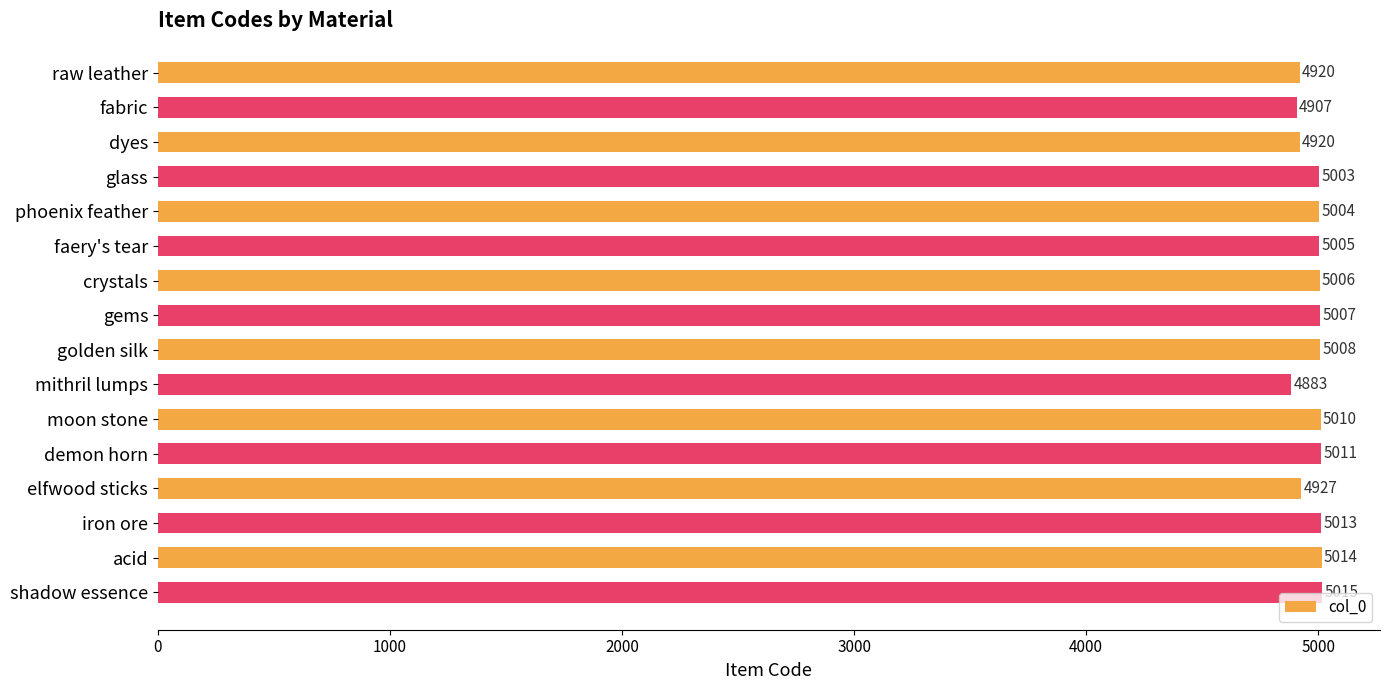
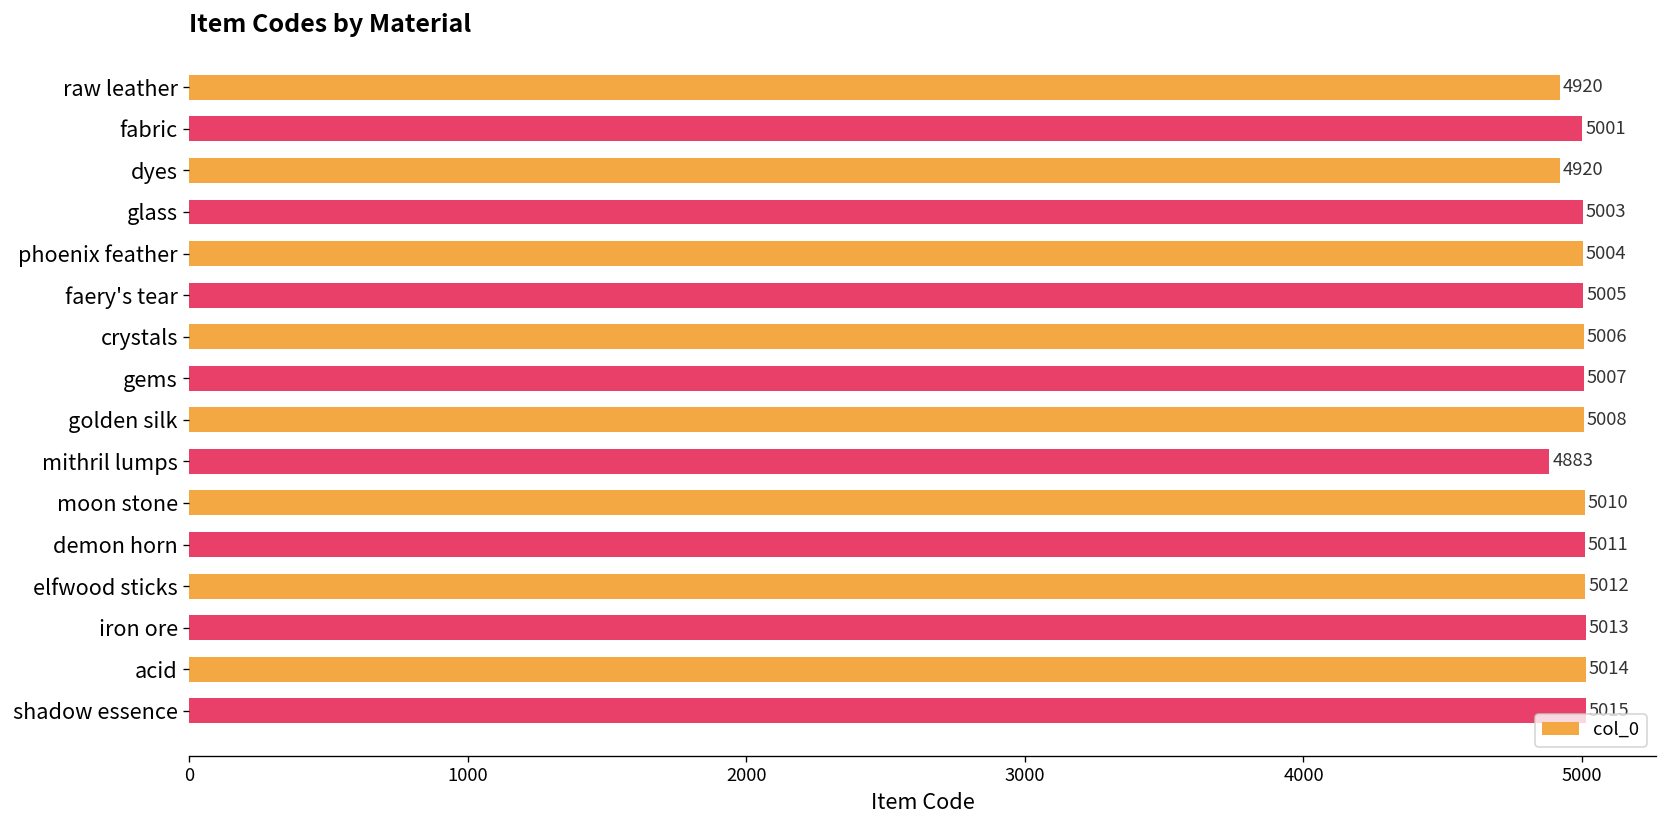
  {
    "raw leather": 4920,
-   "fabric": 4907,
+   "fabric": 5001,
    "dyes": 4920,
    "glass": 5003,
    "phoenix feather": 5004,
    "faery's tear": 5005,
    "crystals": 5006,
    "gems": 5007,
    "golden silk": 5008,
    "mithril lumps": 4883,
    "moon stone": 5010,
    "demon horn": 5011,
-   "elfwood sticks": 4927,
+   "elfwood sticks": 5012,
    "iron ore": 5013,
    "acid": 5014
  }
